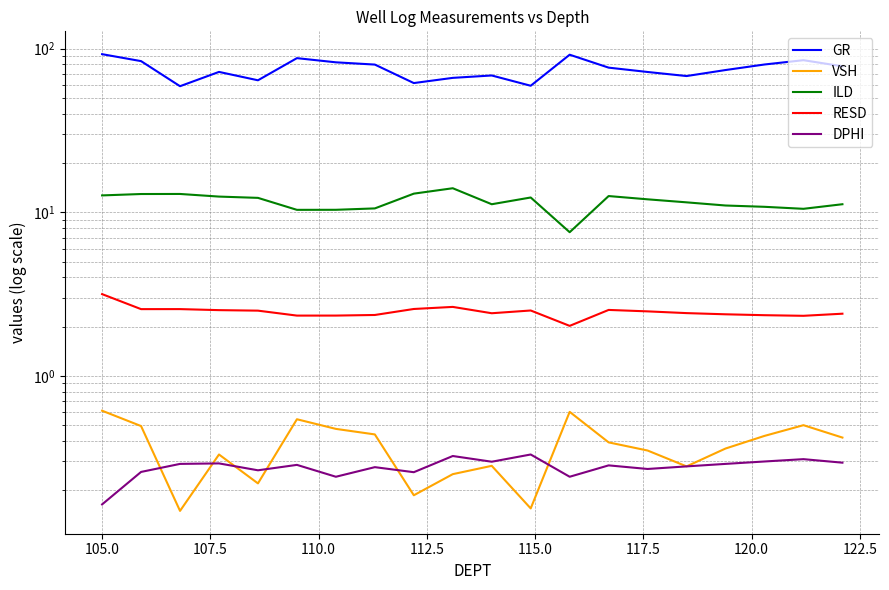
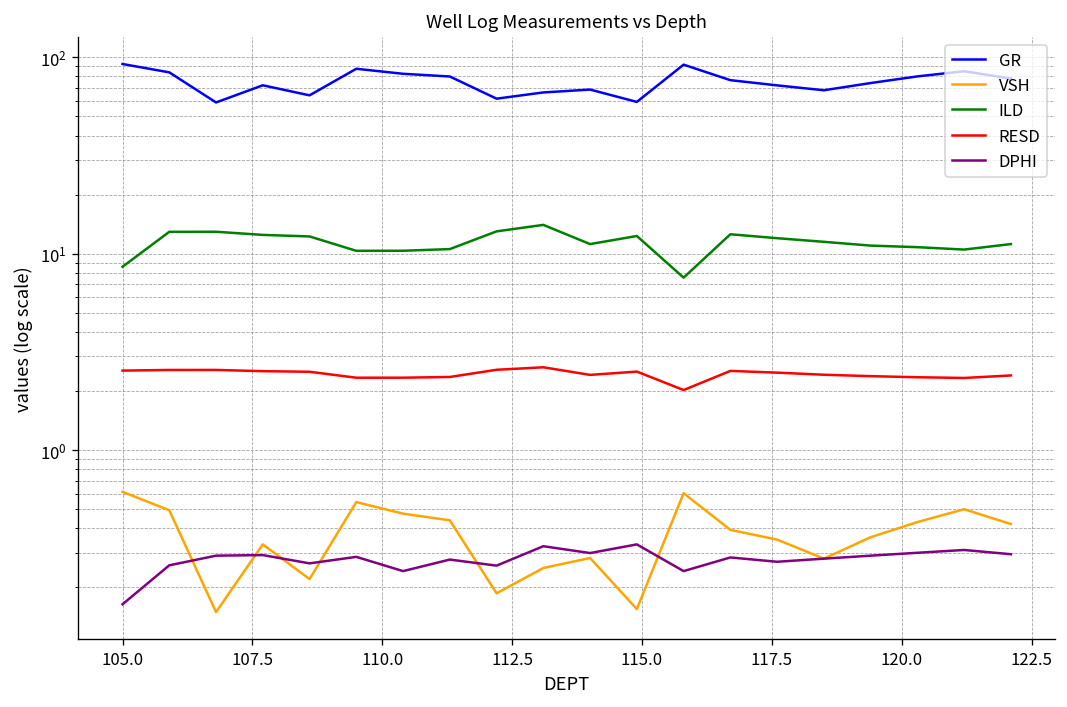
  {
    "GR": {
      "105.0": 90
    },
    "VSH": {
      "105.0": 0.6
    },
    "ILD": {
-     "105.0": 13
+     "105.0": 9
    },
    "RESD": {
-     "105.0": 3.2
+     "105.0": 2.5
    },
    "DPHI": {
      "105.0": 0.16
    }
  }
